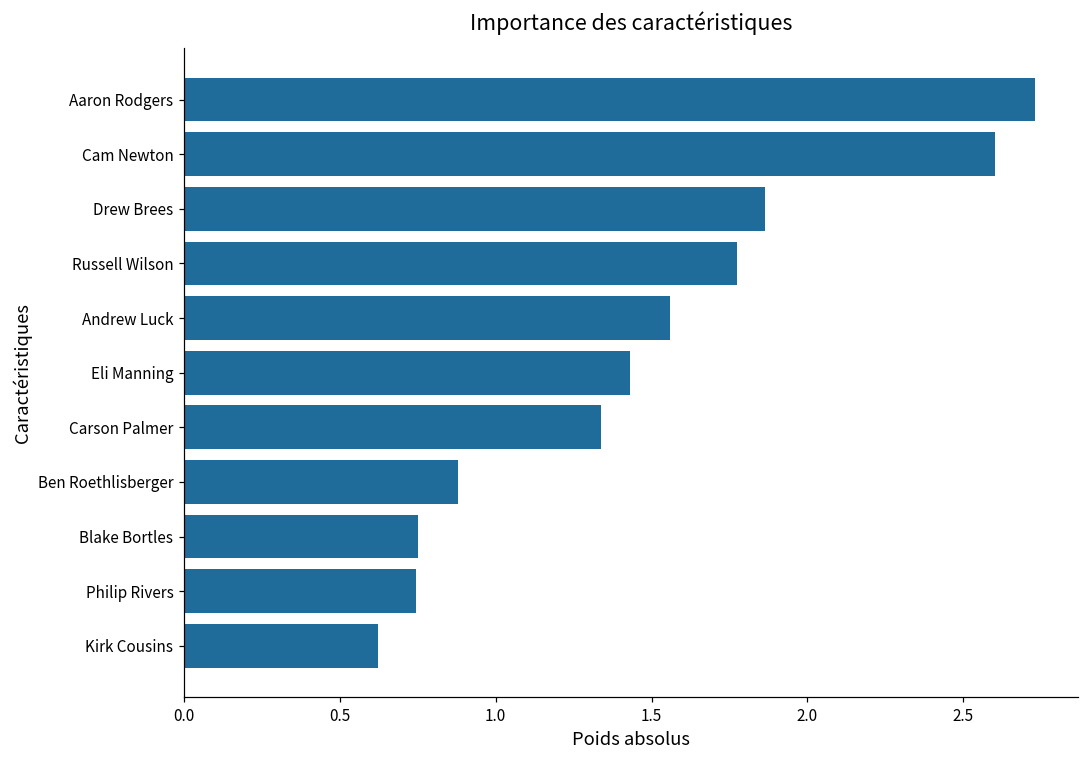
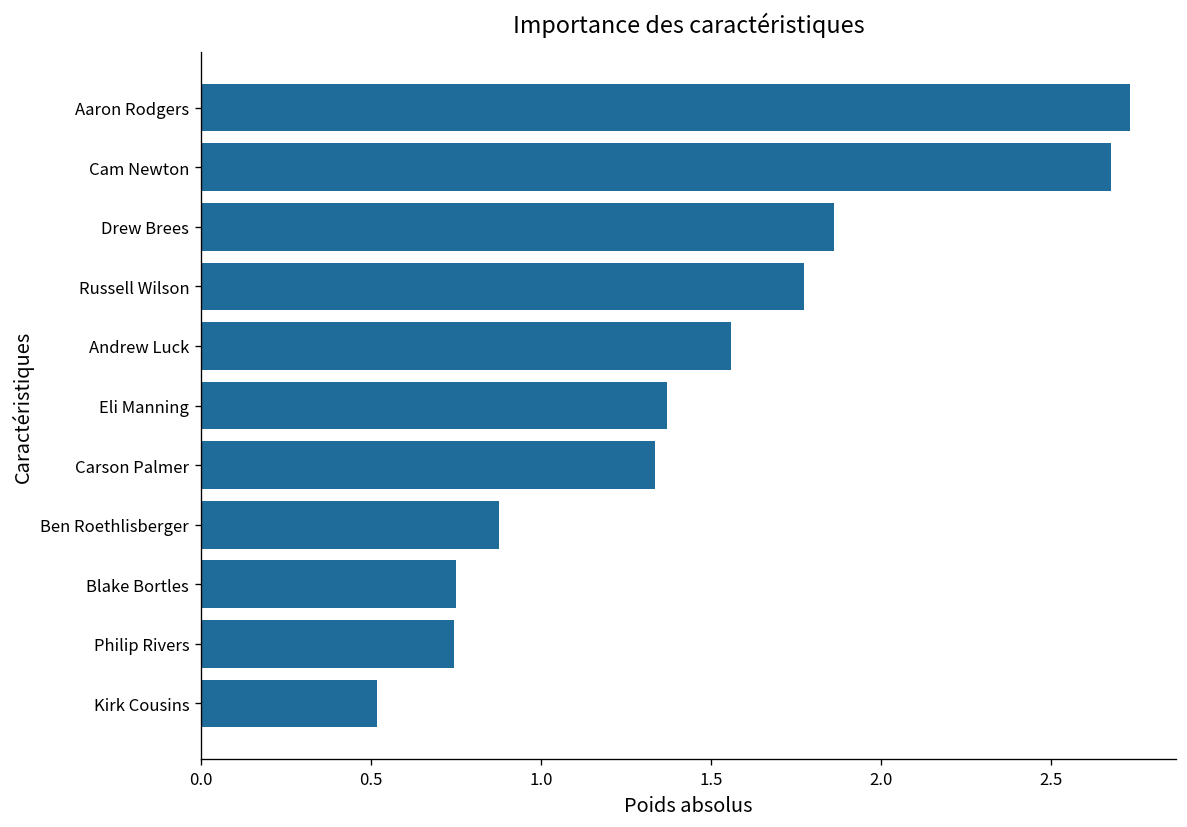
  {
    "Aaron Rodgers": 2.73,
-   "Cam Newton": 2.60,
+   "Cam Newton": 2.68,
    "Drew Brees": 1.86,
    "Russell Wilson": 1.77,
    "Andrew Luck": 1.56,
-   "Eli Manning": 1.43,
+   "Eli Manning": 1.37,
    "Carson Palmer": 1.34,
    "Ben Roethlisberger": 0.88,
    "Blake Bortles": 0.75,
    "Philip Rivers": 0.75,
-   "Kirk Cousins": 0.62
+   "Kirk Cousins": 0.52
  }
